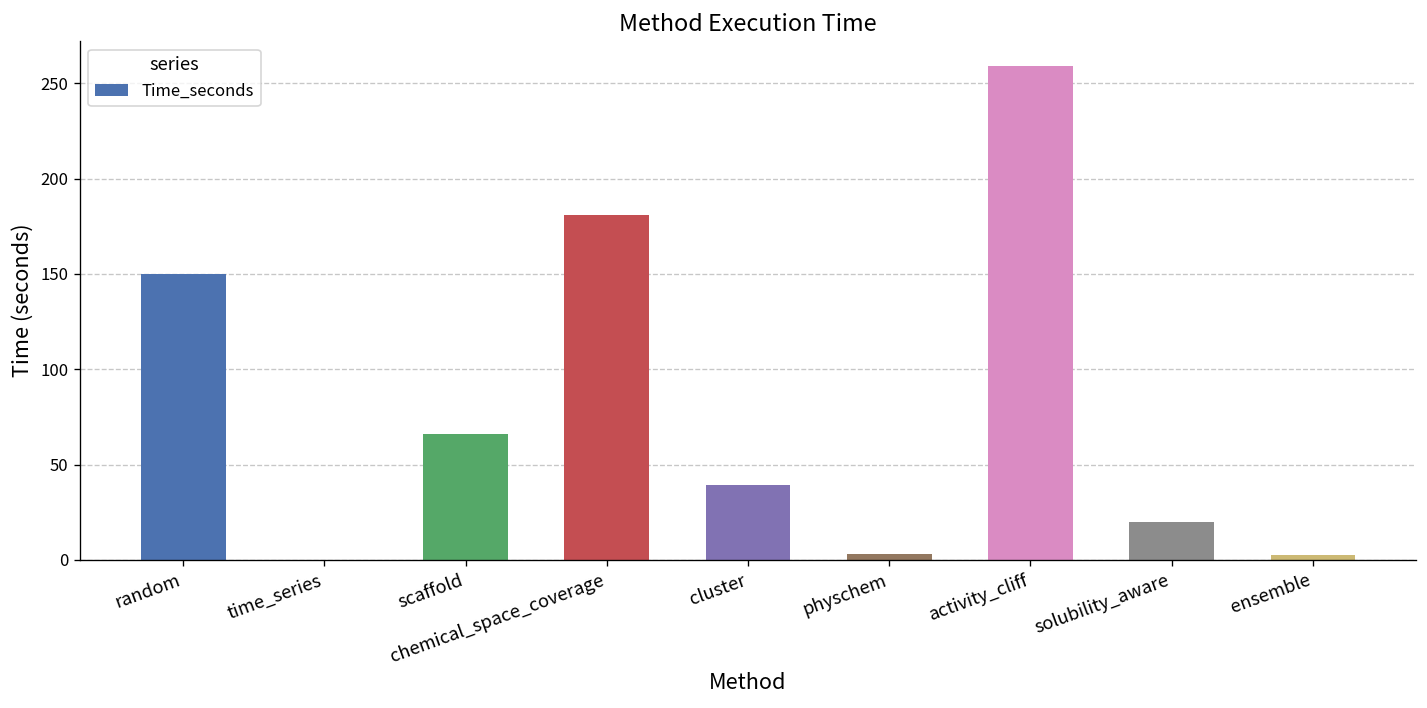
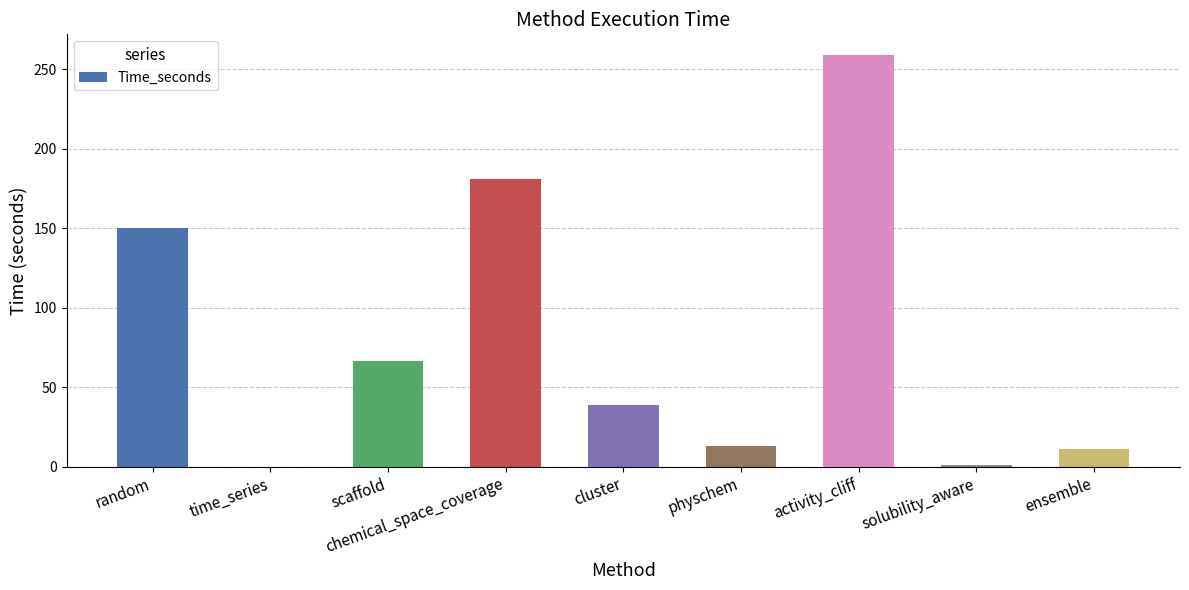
  {
    "random": 150,
    "scaffold": 66,
    "chemical_space_coverage": 181,
    "cluster": 39,
-   "physchem": 3,
+   "physchem": 13,
    "activity_cliff": 259,
-   "solubility_aware": 20,
-   "ensemble": 3
+   "solubility_aware": 1,
+   "ensemble": 11
  }
